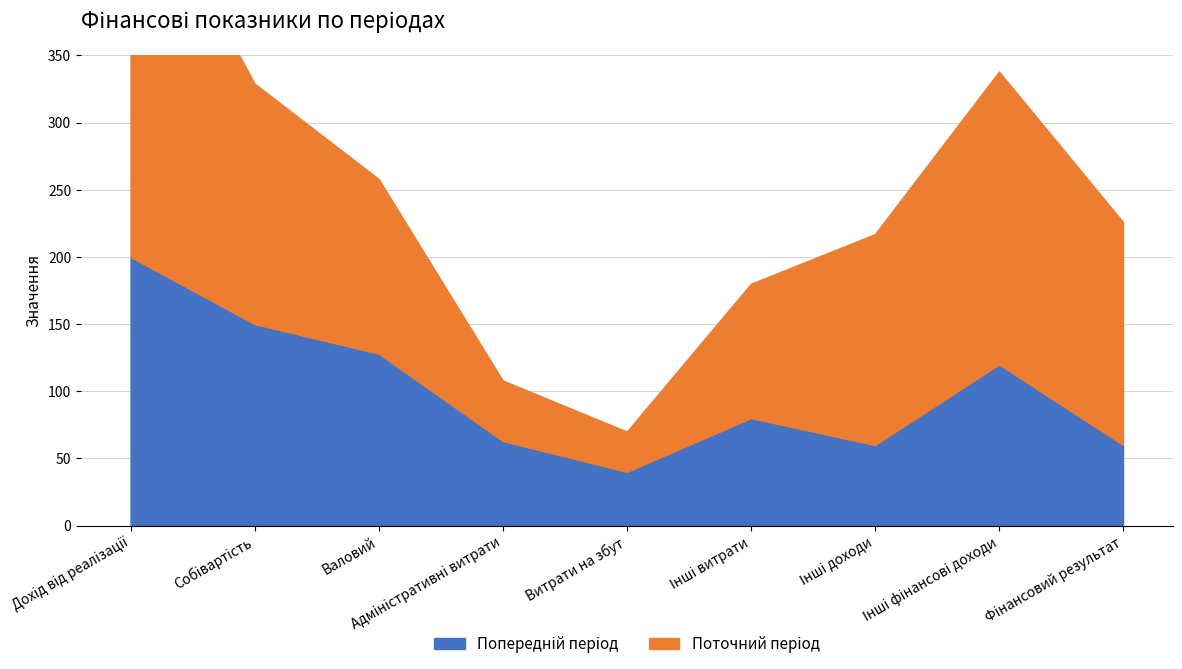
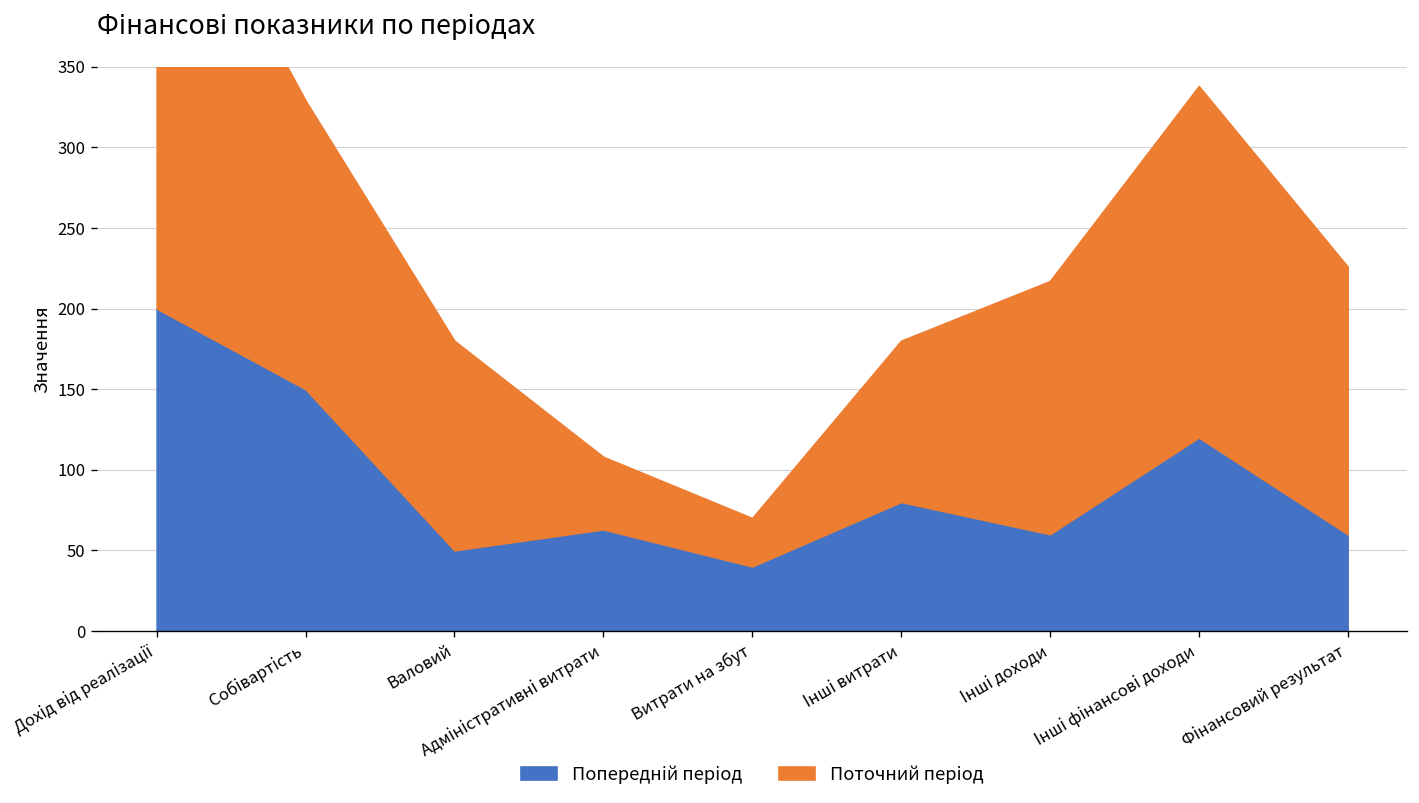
  {
    "Попередній період": {
      "Дохід від реалізації": 200,
      "Собівартість": 150,
-     "Валовий": 128,
+     "Валовий": 50,
      "Адміністративні витрати": 63,
      "Витрати на збут": 40,
      "Інші витрати": 80,
      "Інші доходи": 60,
      "Інші фінансові доходи": 120,
      "Фінансовий результат": 60
    },
    "Поточний період": {
      "Собівартість": 179,
      "Валовий": 130,
      "Адміністративні витрати": 45,
      "Витрати на збут": 30,
      "Інші витрати": 100,
      "Інші доходи": 157,
      "Інші фінансові доходи": 218,
      "Фінансовий результат": 166
    }
  }
